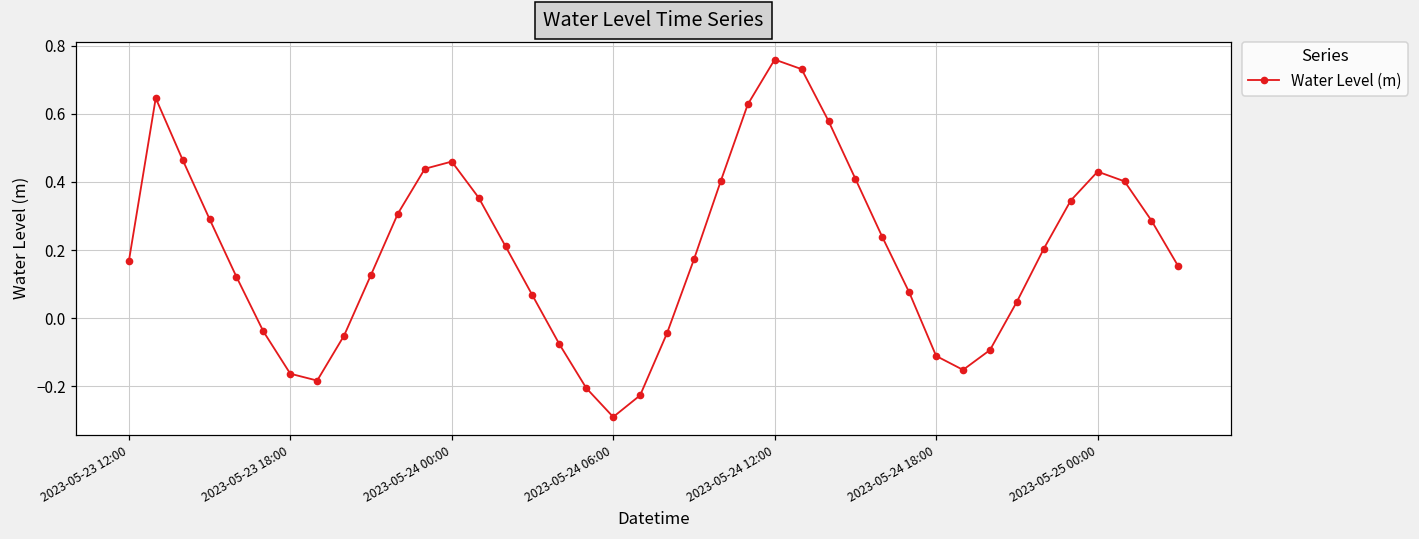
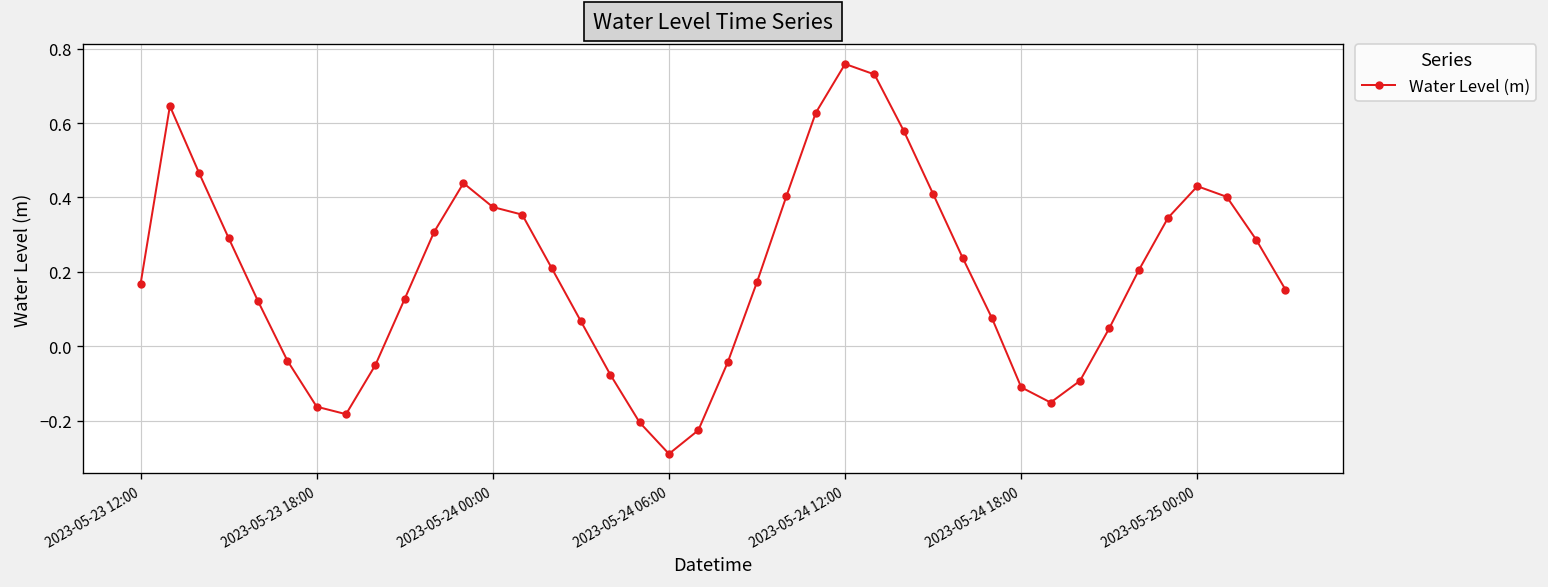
  {
    "2023-05-23 12:00": 0.17,
    "2023-05-23 18:00": -0.16,
-   "2023-05-24 00:00": 0.46,
+   "2023-05-24 00:00": 0.37,
    "2023-05-24 06:00": -0.29,
    "2023-05-24 12:00": 0.76,
    "2023-05-24 18:00": -0.11,
    "2023-05-25 00:00": 0.43
  }
